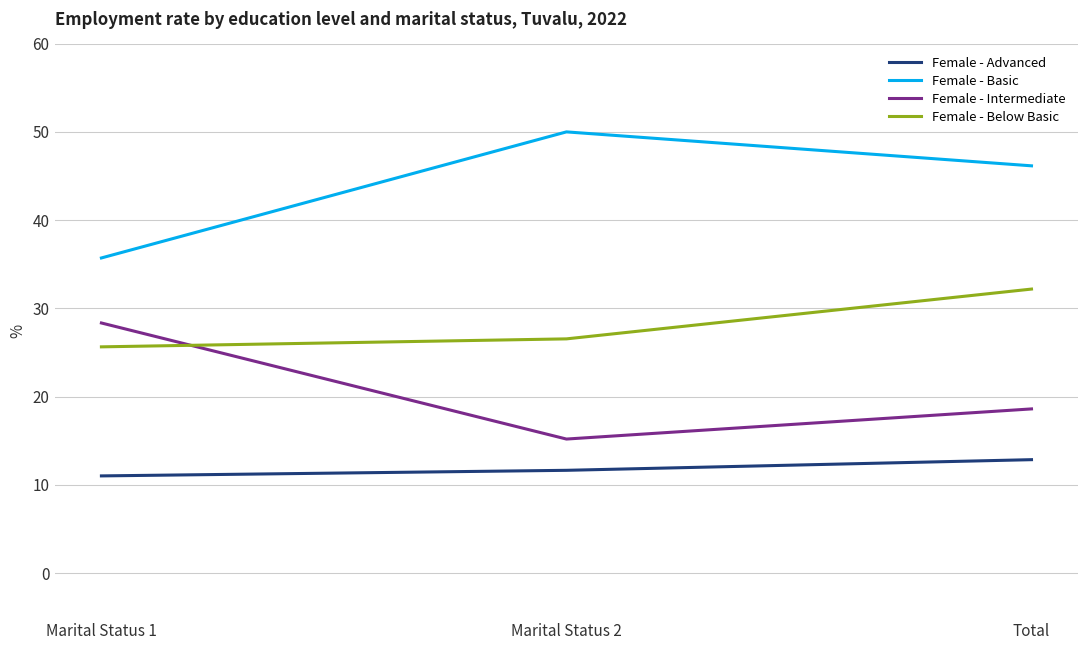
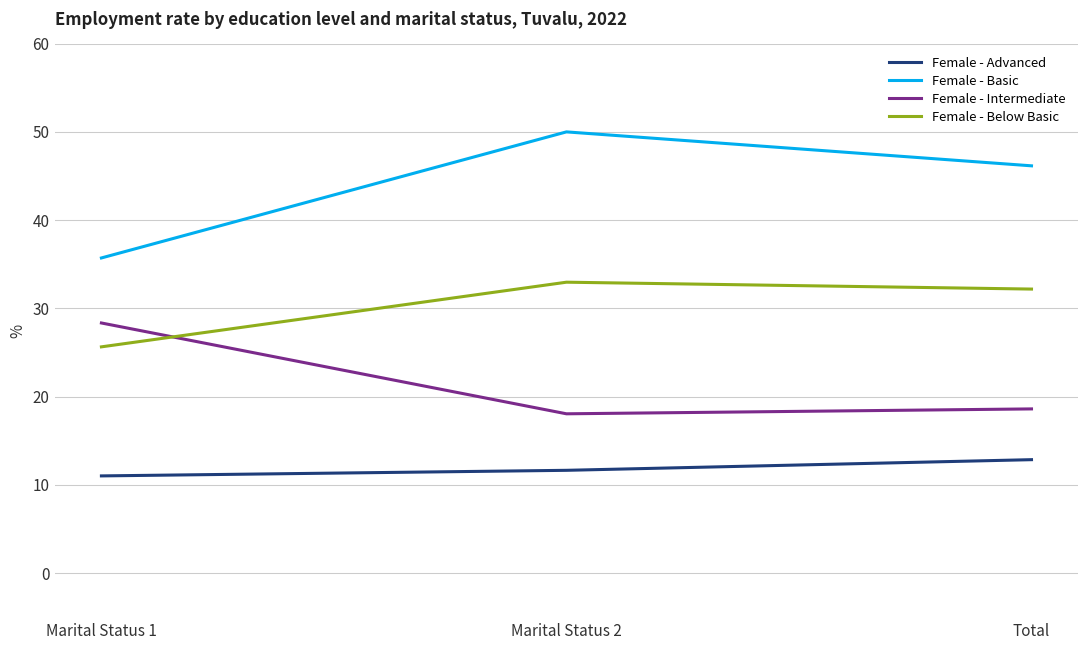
  {
    "Female - Advanced": {
      "Marital Status 1": 11,
      "Marital Status 2": 12,
      "Total": 13
    },
    "Female - Basic": {
      "Marital Status 1": 36,
      "Marital Status 2": 50,
      "Total": 46
    },
    "Female - Intermediate": {
      "Marital Status 1": 28,
-     "Marital Status 2": 15,
+     "Marital Status 2": 18,
      "Total": 19
    },
    "Female - Below Basic": {
      "Marital Status 1": 26,
-     "Marital Status 2": 27,
+     "Marital Status 2": 33,
      "Total": 32
    }
  }
